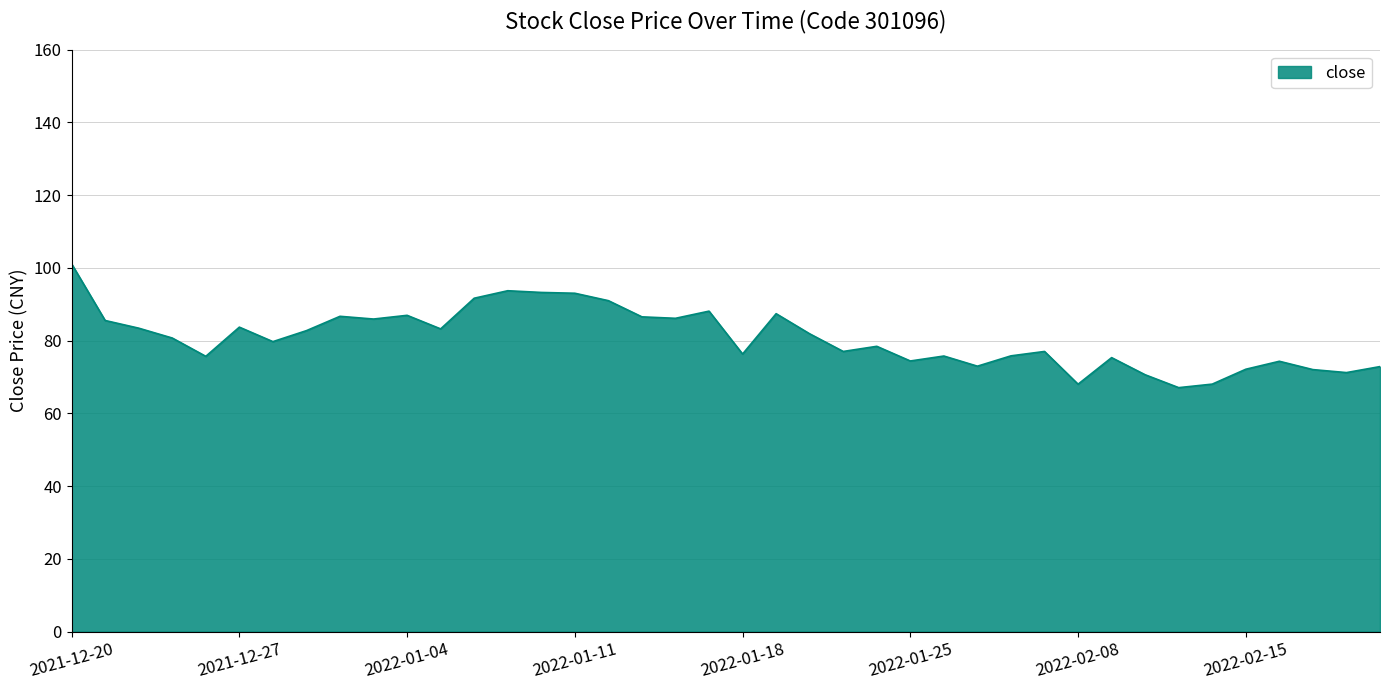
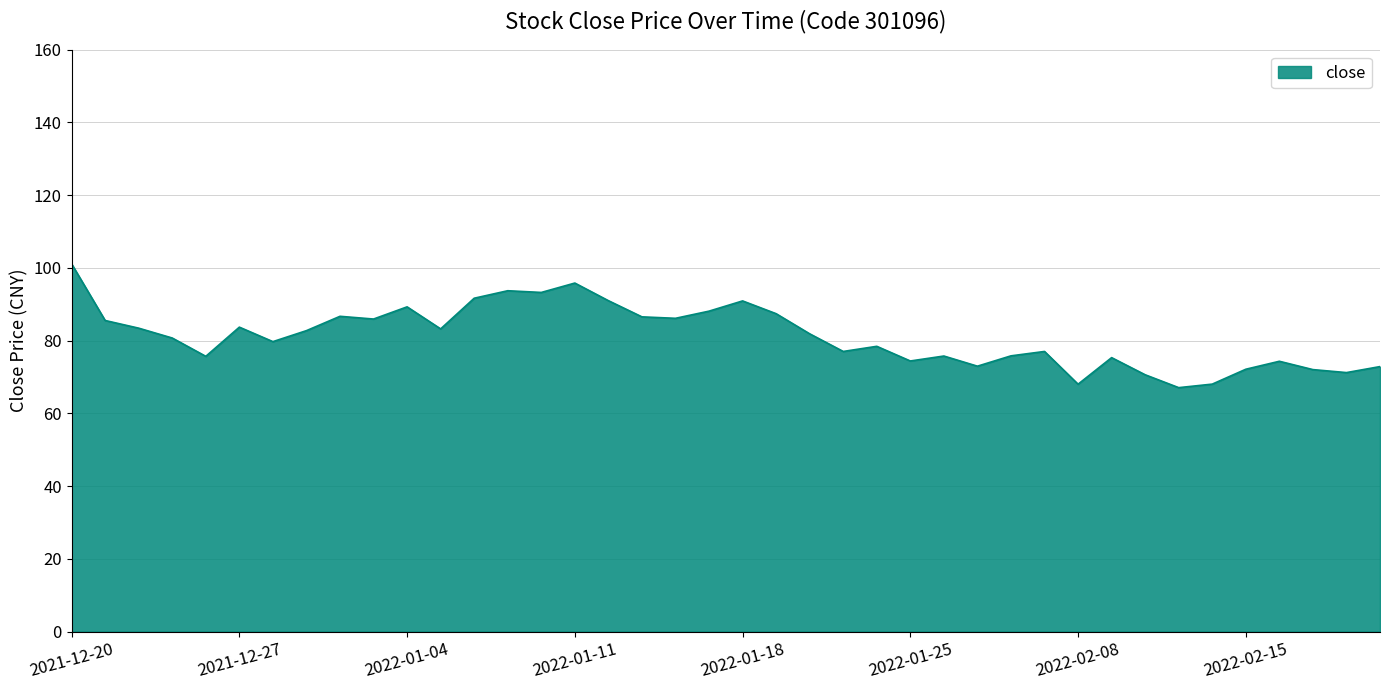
  {
    "2021-12-20": 101,
    "2021-12-27": 84,
-   "2022-01-04": 87,
-   "2022-01-11": 93,
-   "2022-01-18": 76,
+   "2022-01-04": 89,
+   "2022-01-11": 96,
+   "2022-01-18": 91,
    "2022-01-25": 74,
    "2022-02-08": 68,
    "2022-02-15": 72
  }
